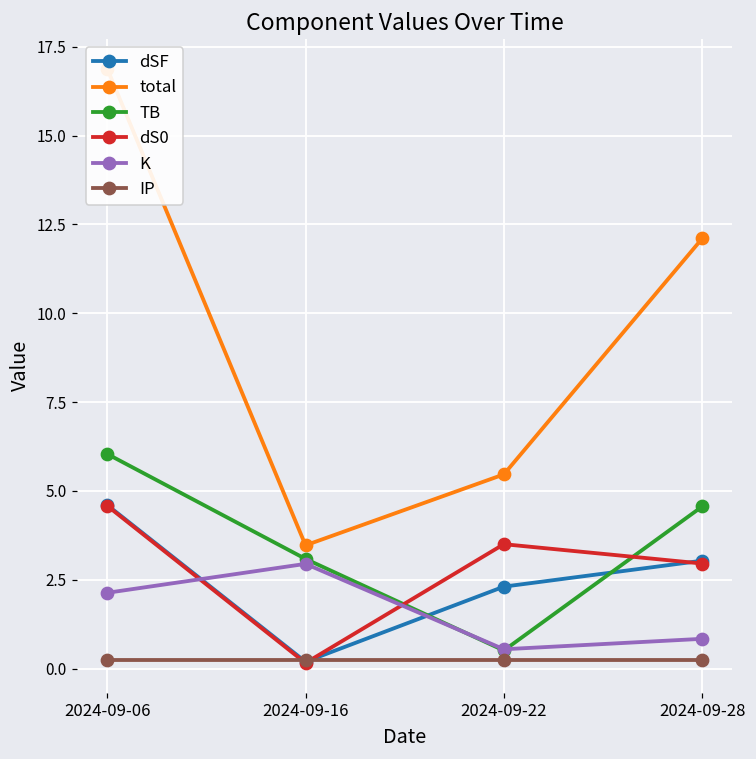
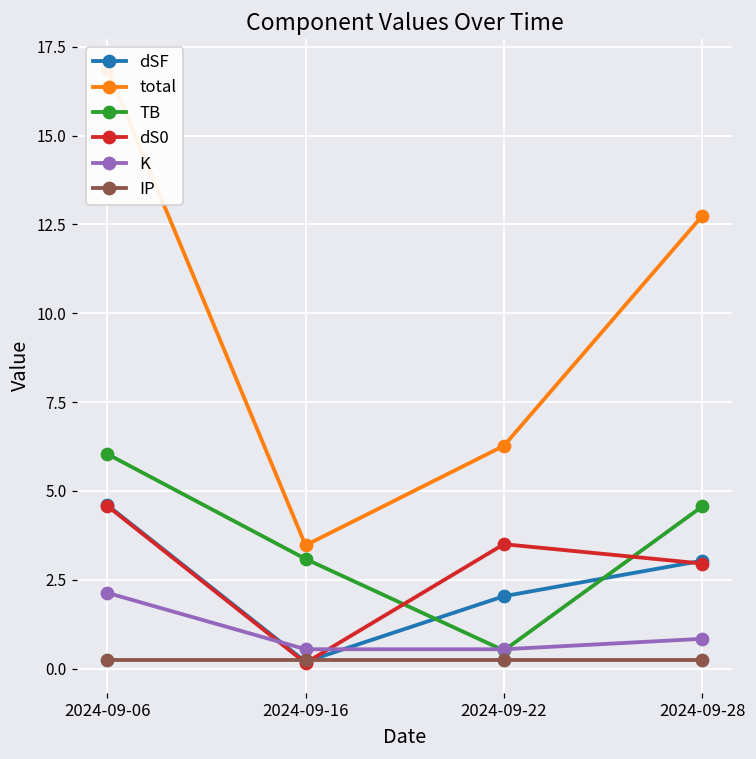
  {
    "dSF": {
-     "2024-09-22": 2.3,
+     "2024-09-22": 2.0,
      "2024-09-28": 3.0
    },
    "total": {
      "2024-09-16": 3.5,
-     "2024-09-22": 5.5,
-     "2024-09-28": 12.1
+     "2024-09-22": 6.3,
+     "2024-09-28": 12.7
    },
    "TB": {
      "2024-09-06": 6.0,
      "2024-09-16": 3.1,
      "2024-09-28": 4.6
    },
    "dS0": {
      "2024-09-22": 3.5,
      "2024-09-28": 3.0
    },
    "K": {
      "2024-09-06": 2.1,
-     "2024-09-16": 2.9,
+     "2024-09-16": 0.5,
      "2024-09-28": 0.8
    },
    "IP": {
      "2024-09-06": 0.2,
      "2024-09-22": 0.2,
      "2024-09-28": 0.2
    }
  }
